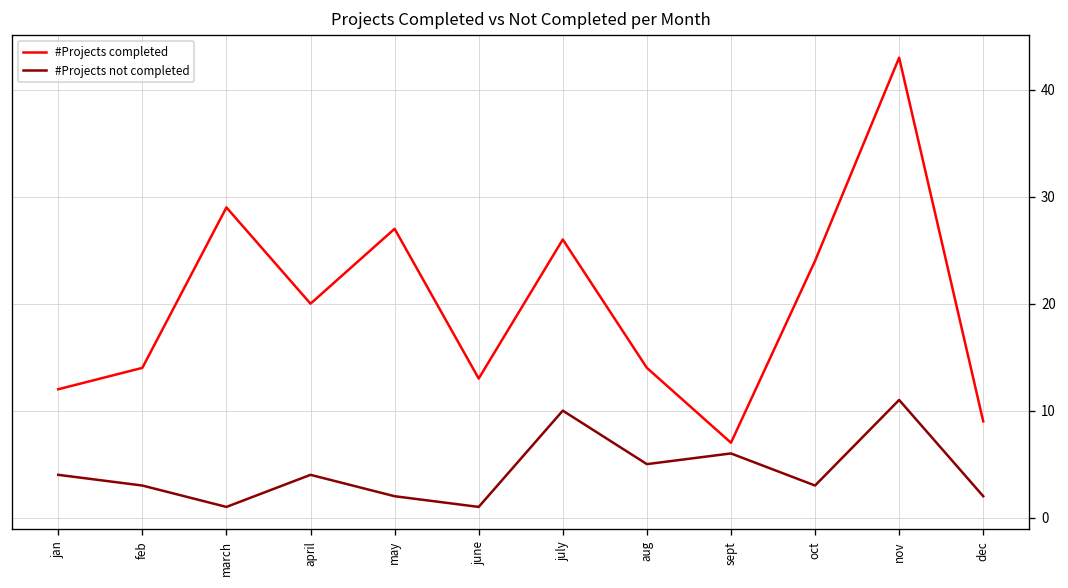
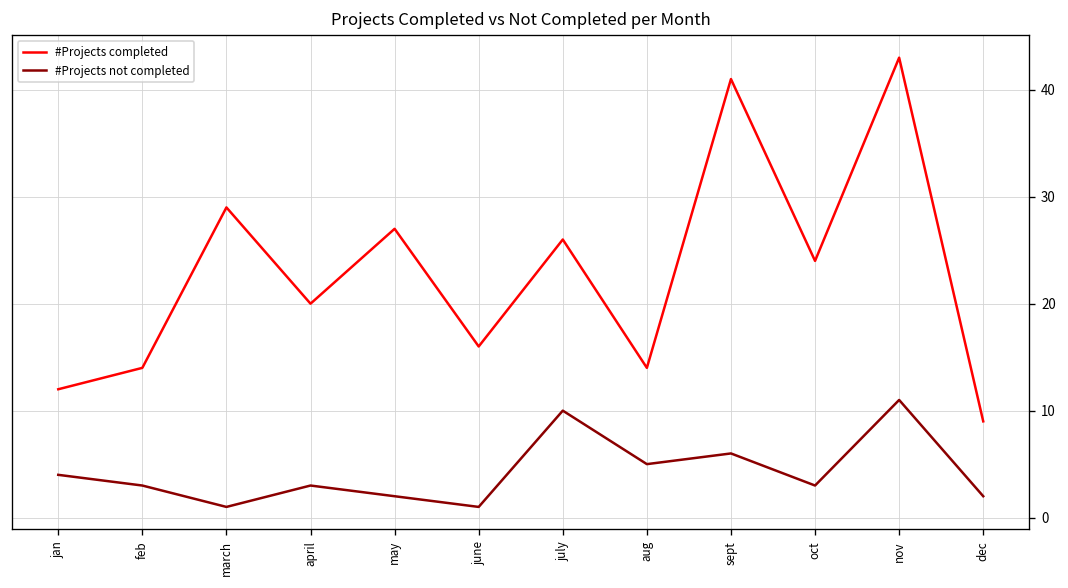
  {
    "#Projects completed": {
      "jan": 12,
      "feb": 14,
      "march": 29,
      "april": 20,
      "may": 27,
-     "june": 13,
+     "june": 16,
      "july": 26,
      "aug": 14,
-     "sept": 7,
+     "sept": 41,
      "oct": 24,
      "nov": 43,
      "dec": 9
    },
    "#Projects not completed": {
      "jan": 4,
      "feb": 3,
      "march": 1,
-     "april": 4,
+     "april": 3,
      "may": 2,
      "june": 1,
      "july": 10,
      "aug": 5,
      "sept": 6,
      "oct": 3,
      "nov": 11,
      "dec": 2
    }
  }
